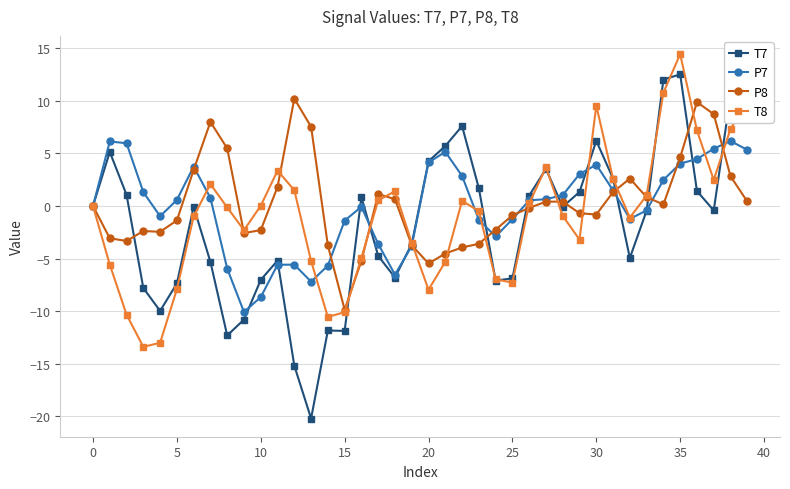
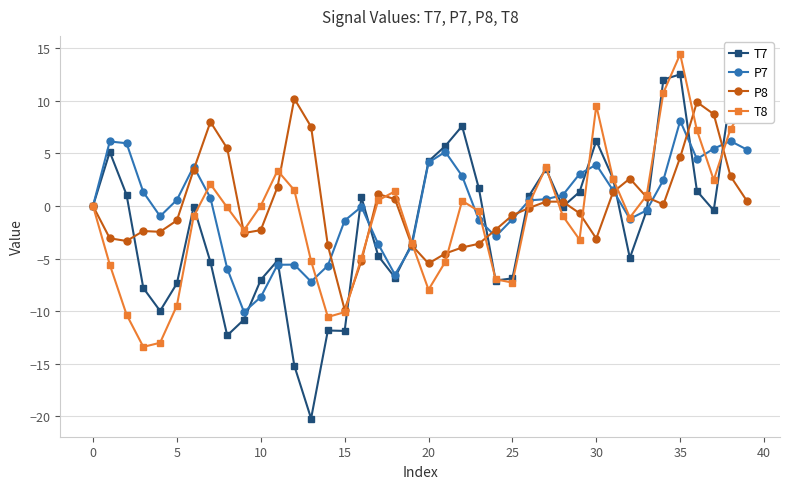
  {
    "T7": {
      "5": -7.4,
      "10": -7.0,
      "15": -11.9,
      "25": -6.9,
      "30": 6.2,
      "35": 12.5
    },
    "P7": {
      "5": 0.6,
      "10": -8.7,
      "15": -1.4,
      "25": -1.3,
      "30": 3.9,
-     "35": 4.0
+     "35": 8.1
    },
    "P8": {
      "5": -1.4,
      "10": -2.3,
      "20": -5.5,
      "25": -0.9,
-     "30": -0.8,
+     "30": -3.1,
      "35": 4.6
    },
    "T8": {
-     "5": -7.9,
+     "5": -9.5,
      "10": 0.0,
      "20": -8.0,
      "25": -7.3,
      "30": 9.5,
      "35": 14.4
    }
  }
